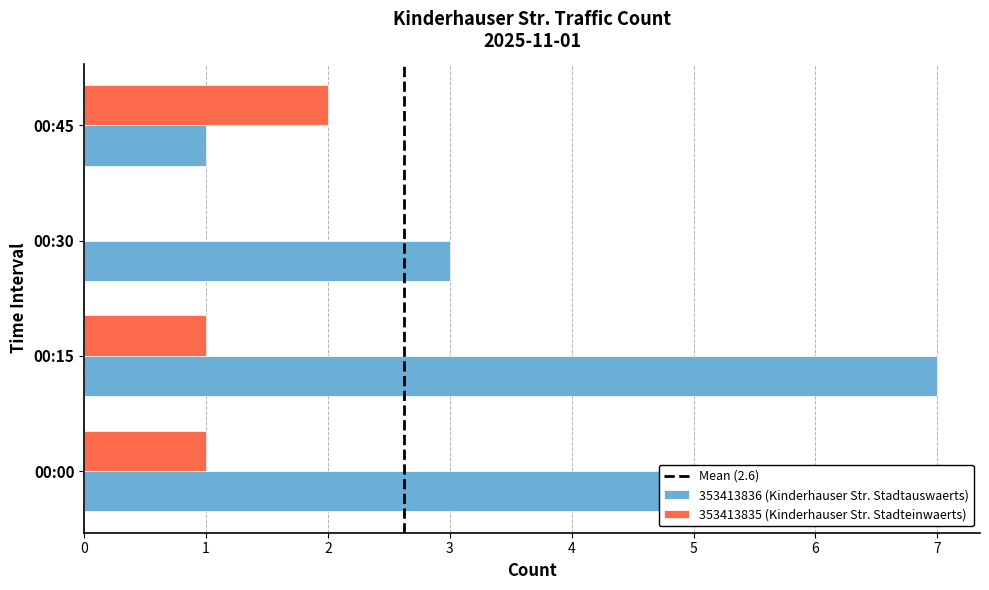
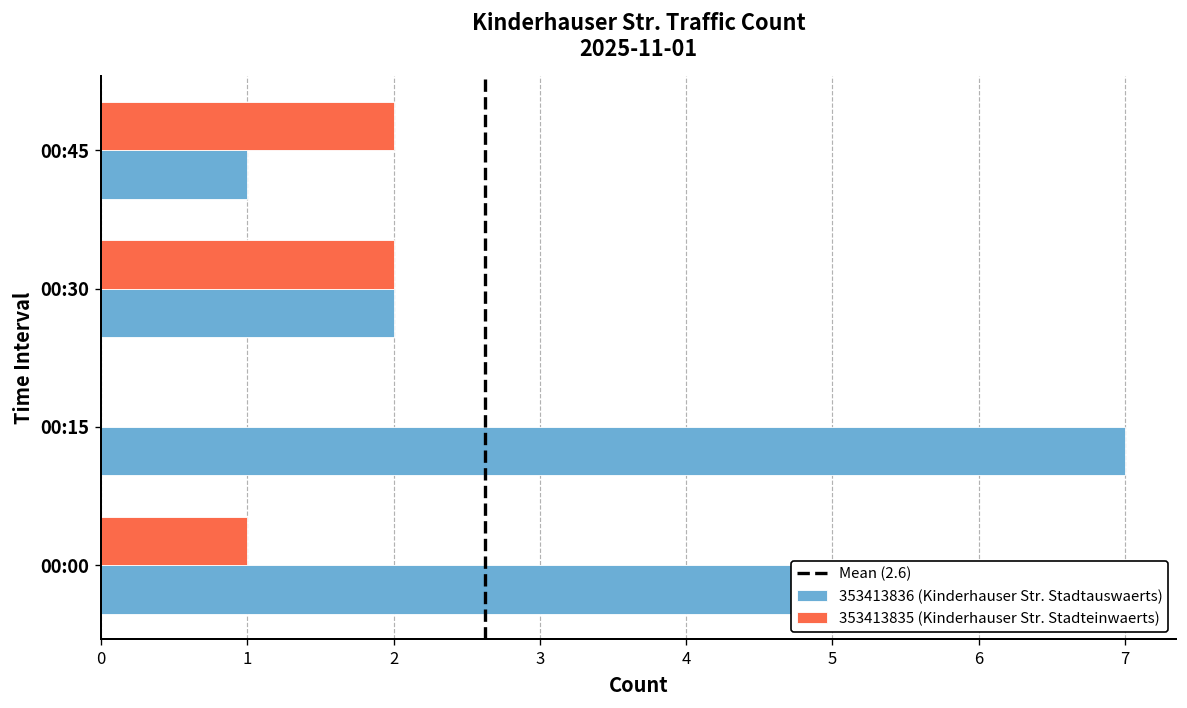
  {
    "353413836 (Kinderhauser Str. Stadtauswaerts)": {
      "00:45": 1,
-     "00:30": 3,
+     "00:30": 2,
      "00:15": 7
    },
    "353413835 (Kinderhauser Str. Stadteinwaerts)": {
      "00:45": 2,
-     "00:30": 0,
-     "00:15": 1,
+     "00:30": 2,
+     "00:15": 0,
      "00:00": 1
    }
  }
